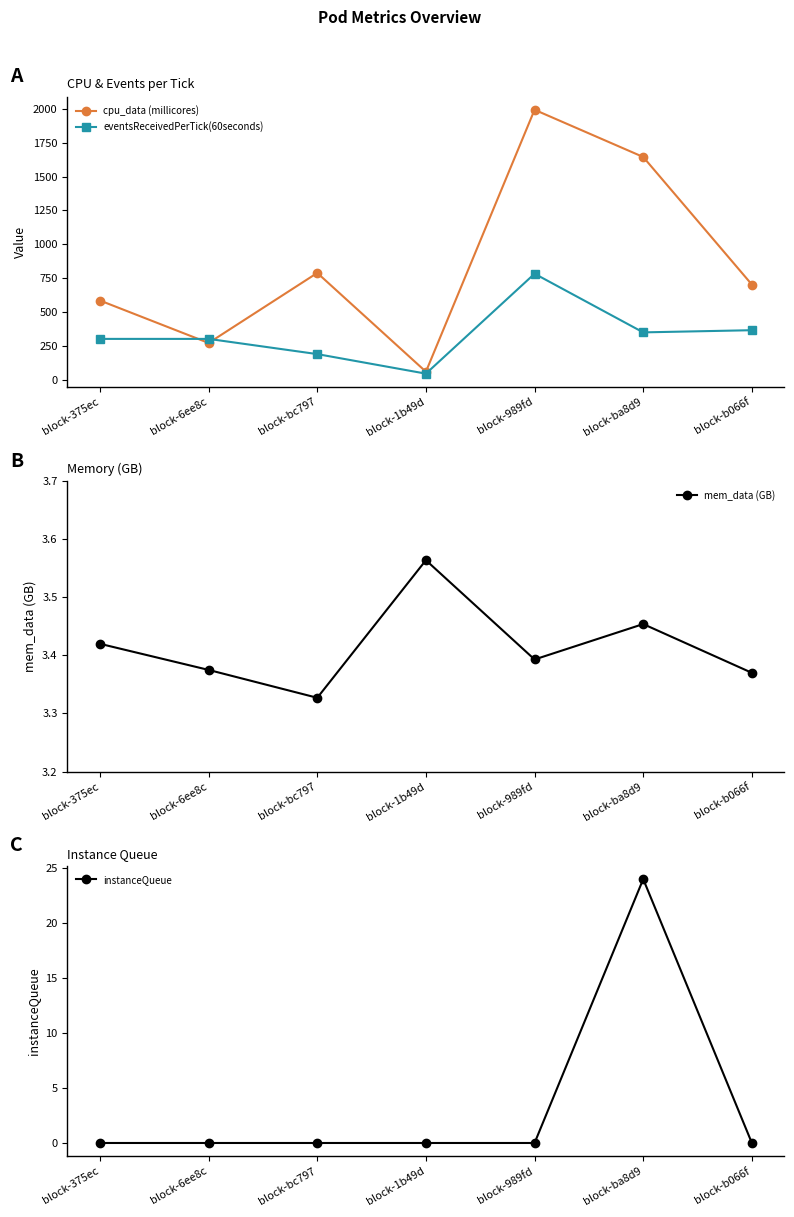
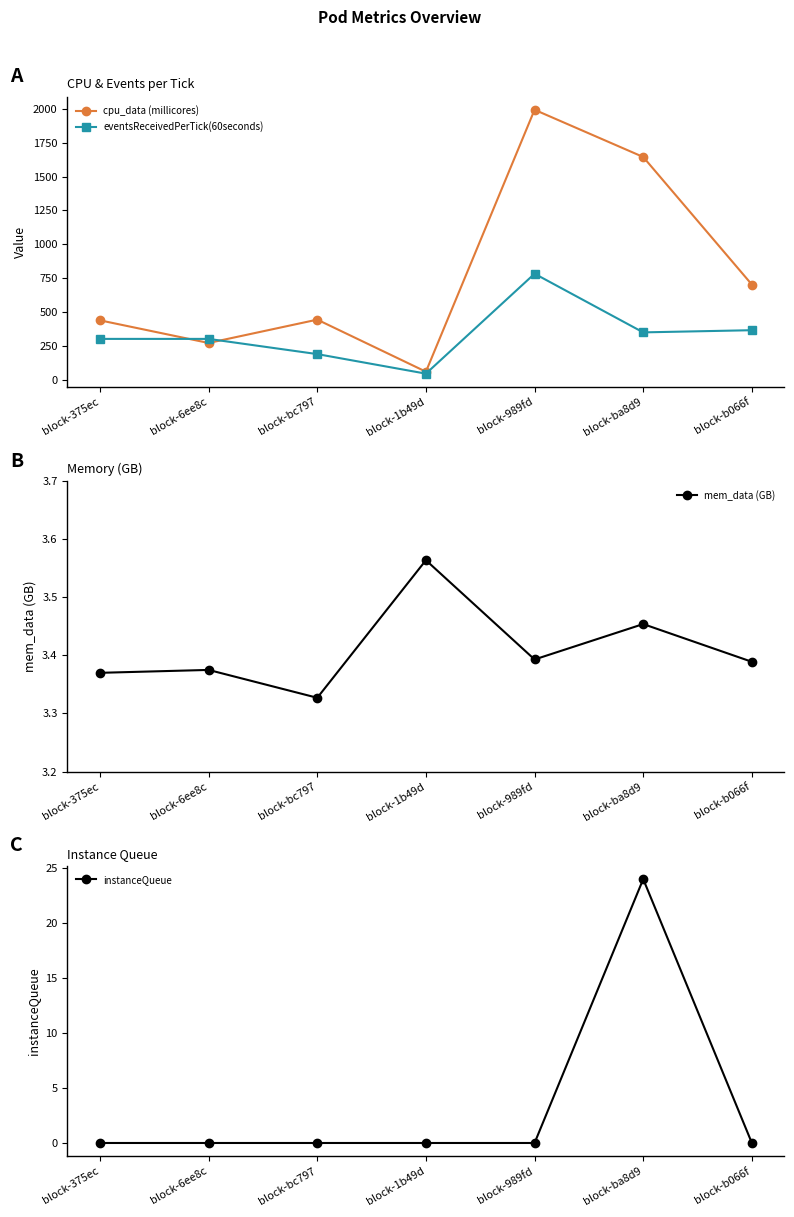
  {
    "CPU & Events per Tick": {
      "cpu_data (millicores)": {
-       "block-375ec": 590,
+       "block-375ec": 440,
        "block-6ee8c": 270,
-       "block-bc797": 790,
+       "block-bc797": 450,
        "block-989fd": 1990,
        "block-ba8d9": 1640,
        "block-b066f": 700
      },
      "eventsReceivedPerTick(60seconds)": {
        "block-375ec": 300,
        "block-6ee8c": 300,
        "block-bc797": 190,
        "block-989fd": 780,
        "block-ba8d9": 350,
        "block-b066f": 370
      }
    },
    "Memory (GB)": {
-     "block-375ec": 3.42,
+     "block-375ec": 3.37,
      "block-6ee8c": 3.38,
      "block-bc797": 3.33,
      "block-1b49d": 3.56,
      "block-989fd": 3.39,
      "block-ba8d9": 3.45,
-     "block-b066f": 3.37
+     "block-b066f": 3.39
    },
    "Instance Queue": {
      "block-375ec": 0.0,
      "block-6ee8c": 0.0,
      "block-bc797": 0.0,
      "block-1b49d": 0.0,
      "block-989fd": 0.0,
      "block-ba8d9": 24.0,
      "block-b066f": 0.0
    }
  }
